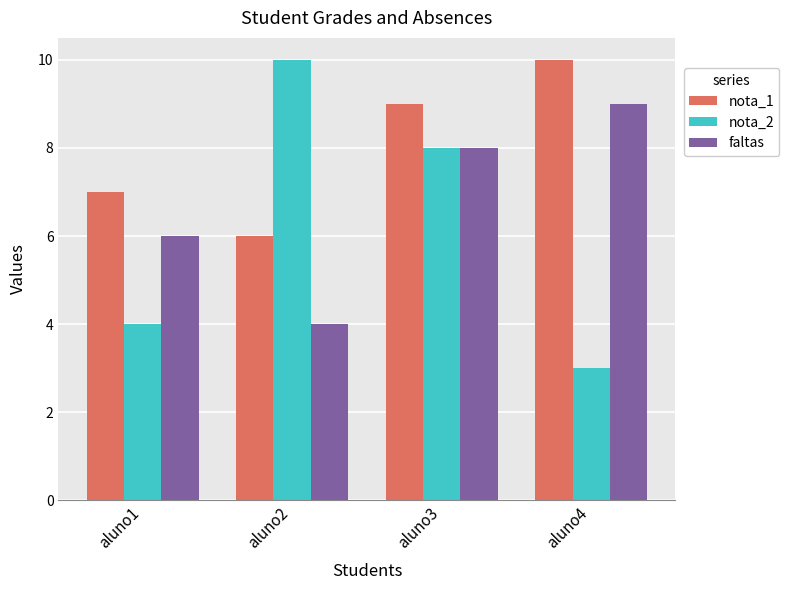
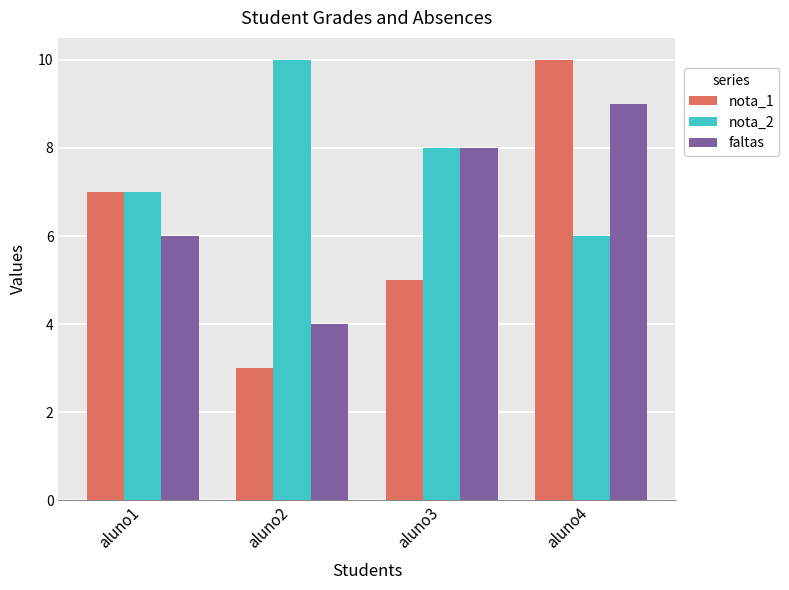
  {
    "nota_1": {
      "aluno1": 7,
-     "aluno2": 6,
-     "aluno3": 9,
+     "aluno2": 3,
+     "aluno3": 5,
      "aluno4": 10
    },
    "nota_2": {
-     "aluno1": 4,
+     "aluno1": 7,
      "aluno2": 10,
      "aluno3": 8,
-     "aluno4": 3
+     "aluno4": 6
    },
    "faltas": {
      "aluno1": 6,
      "aluno2": 4,
      "aluno3": 8,
      "aluno4": 9
    }
  }
